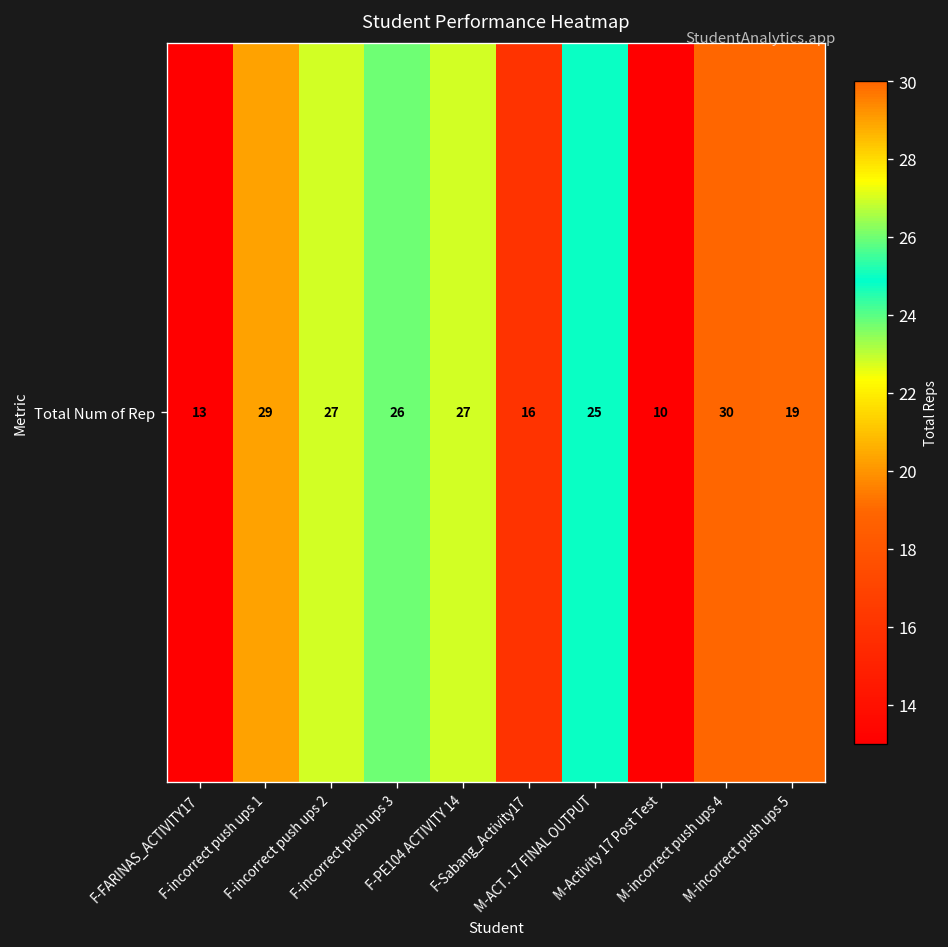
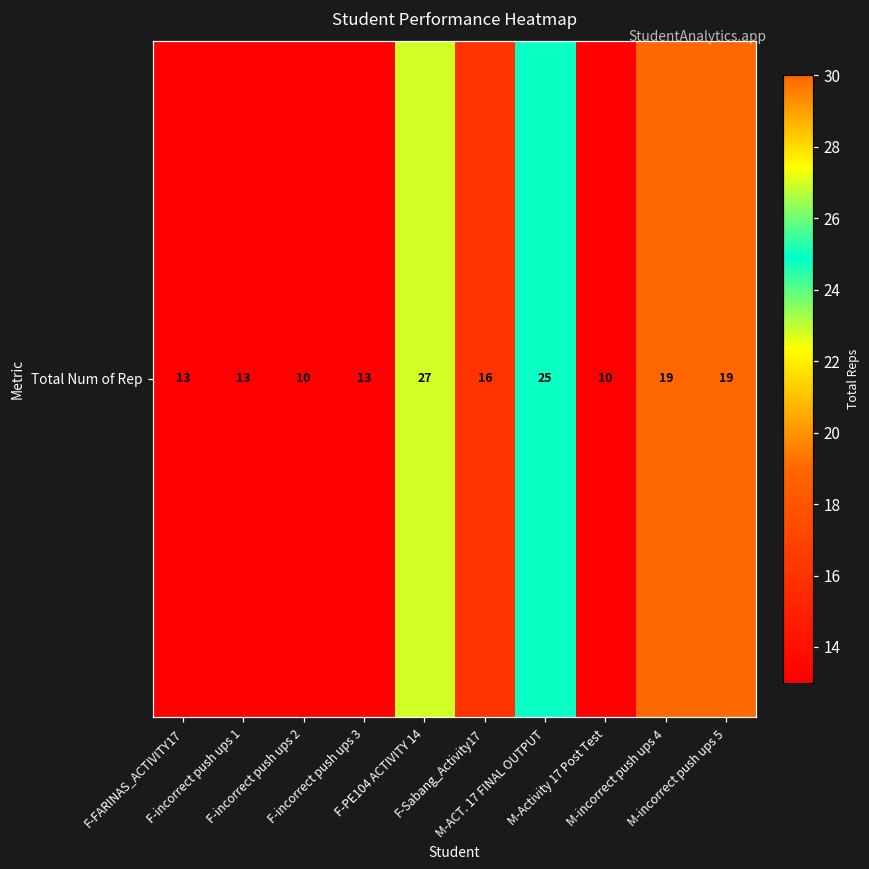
  {
    "Total Num of Rep": {
      "F-FARINAS_ACTIVITY17": 13,
-     "F-incorrect push ups 1": 29,
-     "F-incorrect push ups 2": 27,
-     "F-incorrect push ups 3": 26,
+     "F-incorrect push ups 1": 13,
+     "F-incorrect push ups 2": 10,
+     "F-incorrect push ups 3": 13,
      "F-PE104 ACTIVITY 14": 27,
      "F-Sabang_Activity17": 16,
      "M-ACT. 17 FINAL OUTPUT": 25,
      "M-Activity 17 Post Test": 10,
-     "M-incorrect push ups 4": 30,
+     "M-incorrect push ups 4": 19,
      "M-incorrect push ups 5": 19
    }
  }
